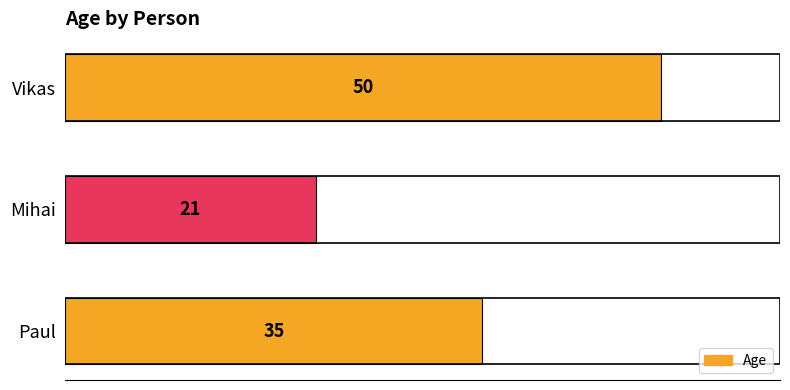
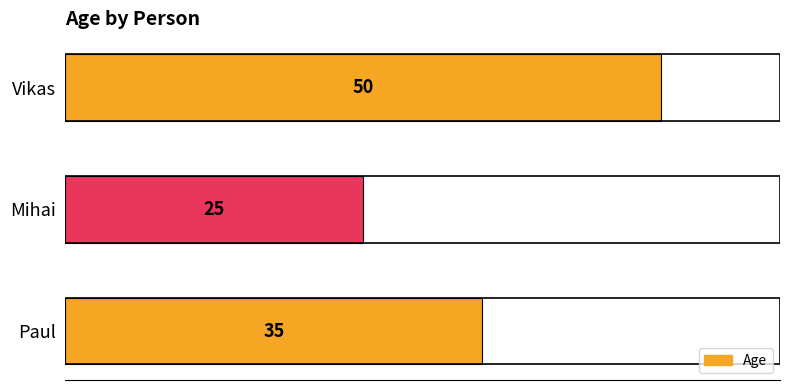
  {
    "Vikas": 50,
-   "Mihai": 21,
+   "Mihai": 25,
    "Paul": 35
  }
